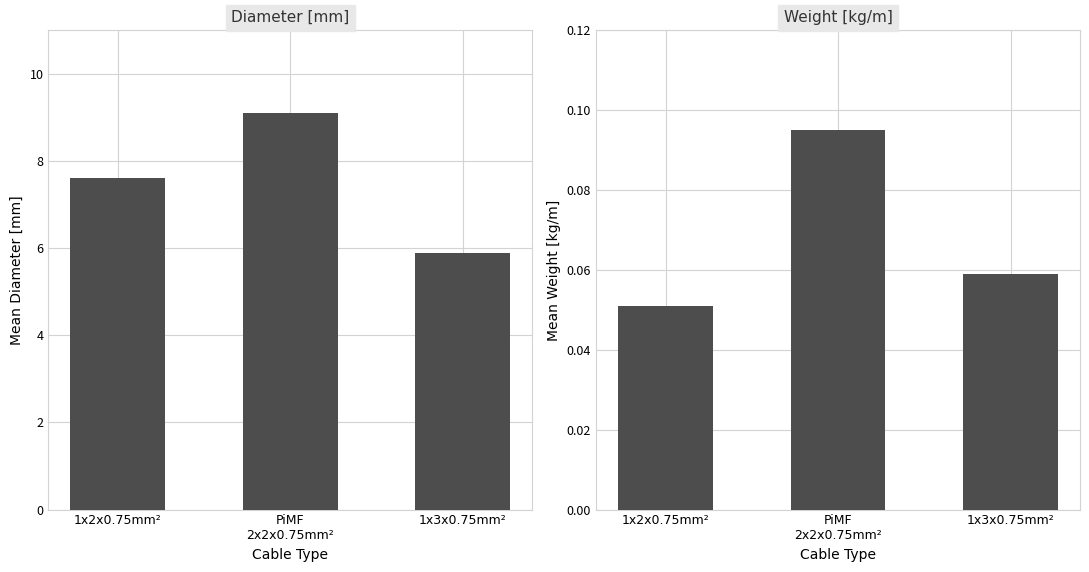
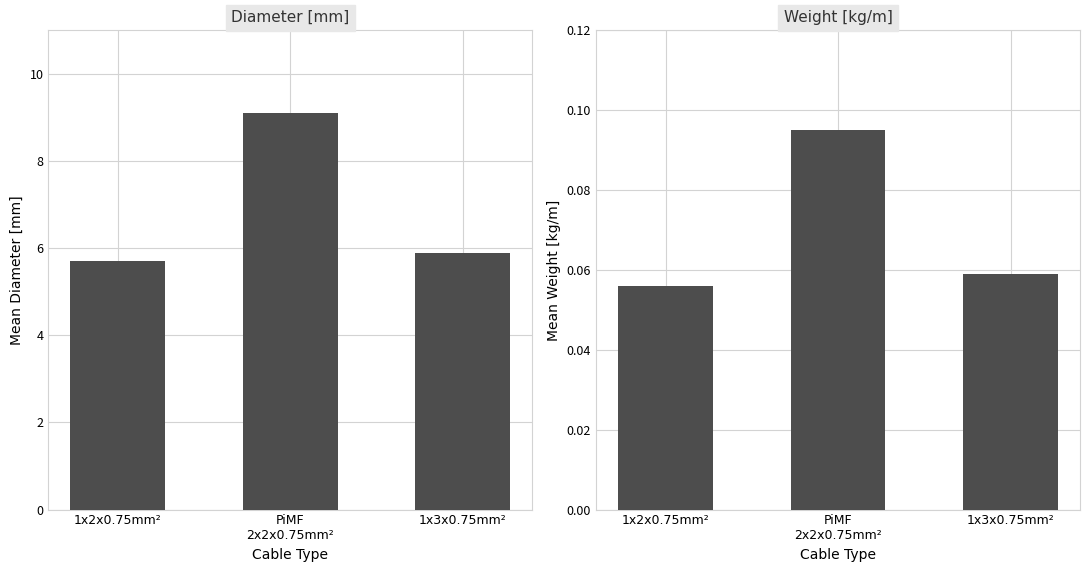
  {
    "Diameter [mm]": {
-     "1x2x0.75mm²": 7.6,
+     "1x2x0.75mm²": 5.7,
      "PiMF 2x2x0.75mm²": 9.1,
      "1x3x0.75mm²": 5.9
    },
    "Weight [kg/m]": {
-     "1x2x0.75mm²": 0.051,
+     "1x2x0.75mm²": 0.056,
      "PiMF 2x2x0.75mm²": 0.095,
      "1x3x0.75mm²": 0.059
    }
  }
